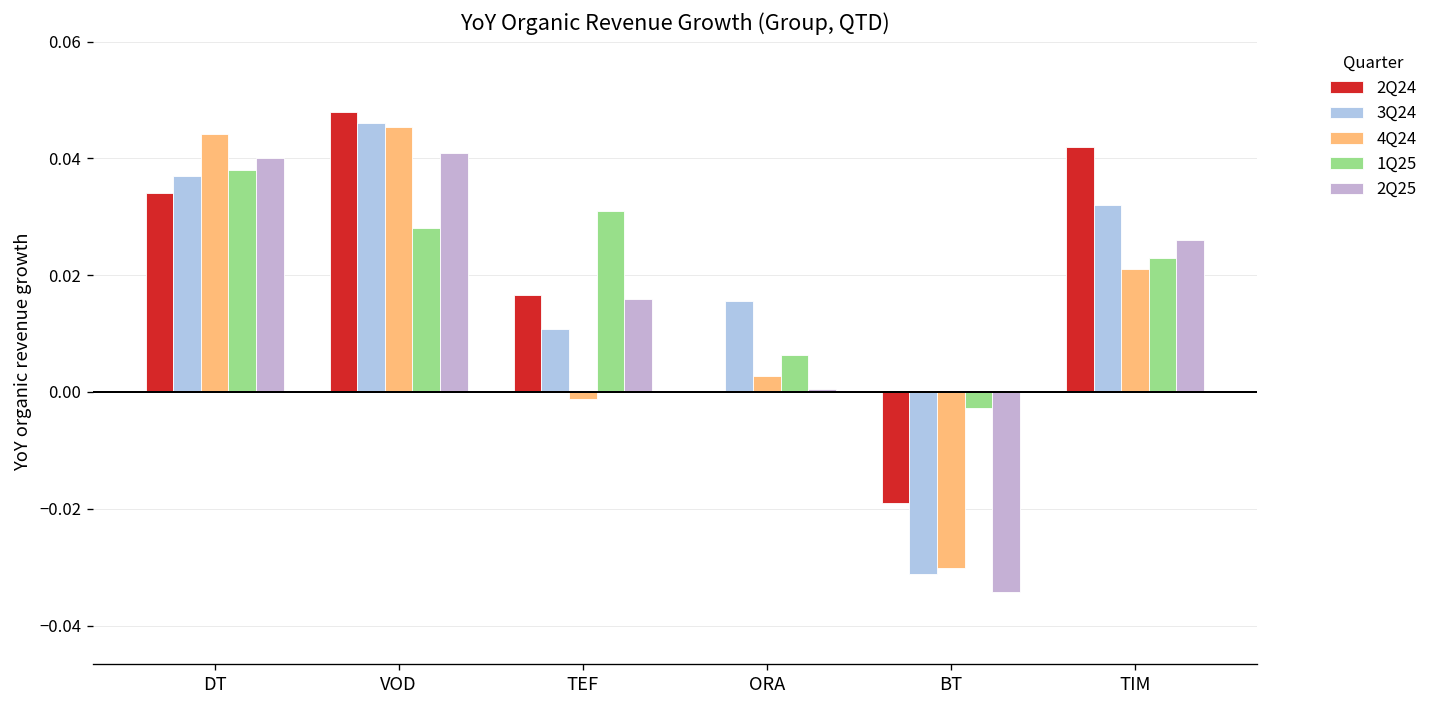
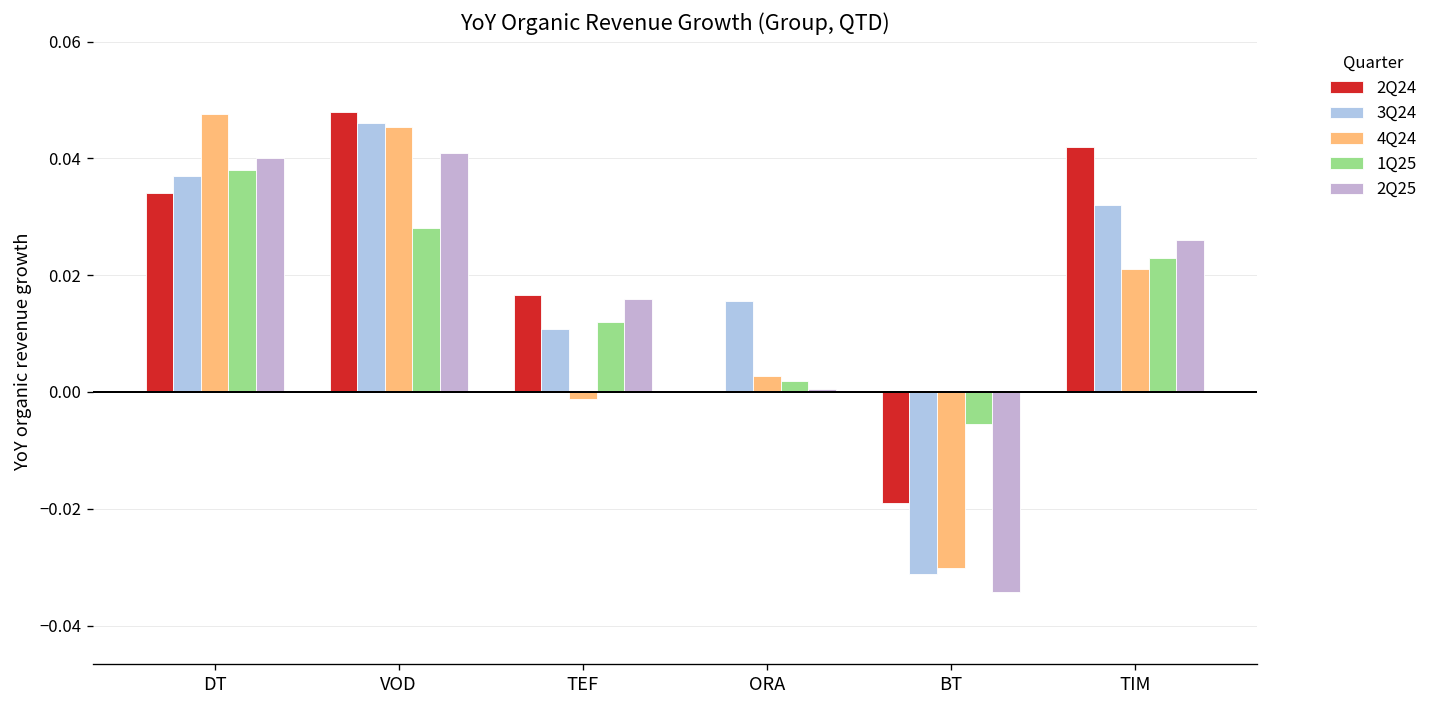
  {
    "2Q24": {
      "DT": 0.034,
      "VOD": 0.048,
      "TEF": 0.017,
      "ORA": 0.000,
      "BT": -0.019,
      "TIM": 0.042
    },
    "4Q24": {
-     "DT": 0.044,
+     "DT": 0.048,
      "VOD": 0.045,
      "TEF": -0.001,
      "ORA": 0.003,
      "BT": -0.030,
      "TIM": 0.021
    },
    "1Q25": {
      "DT": 0.038,
      "VOD": 0.028,
-     "TEF": 0.031,
-     "ORA": 0.006,
-     "BT": -0.003,
+     "TEF": 0.012,
+     "ORA": 0.002,
+     "BT": -0.006,
      "TIM": 0.023
    }
  }
